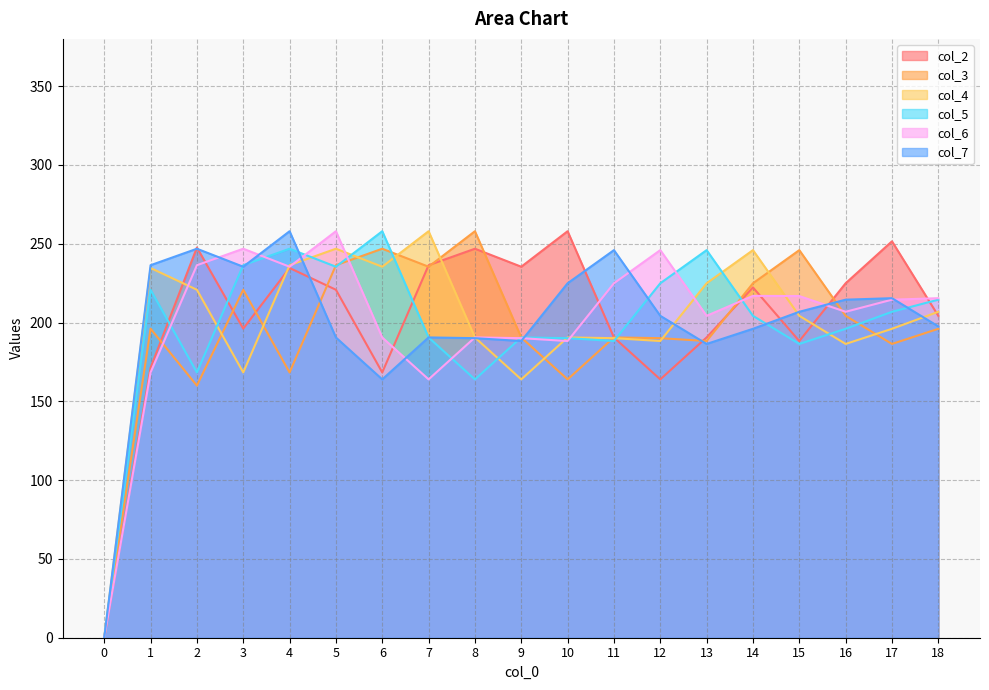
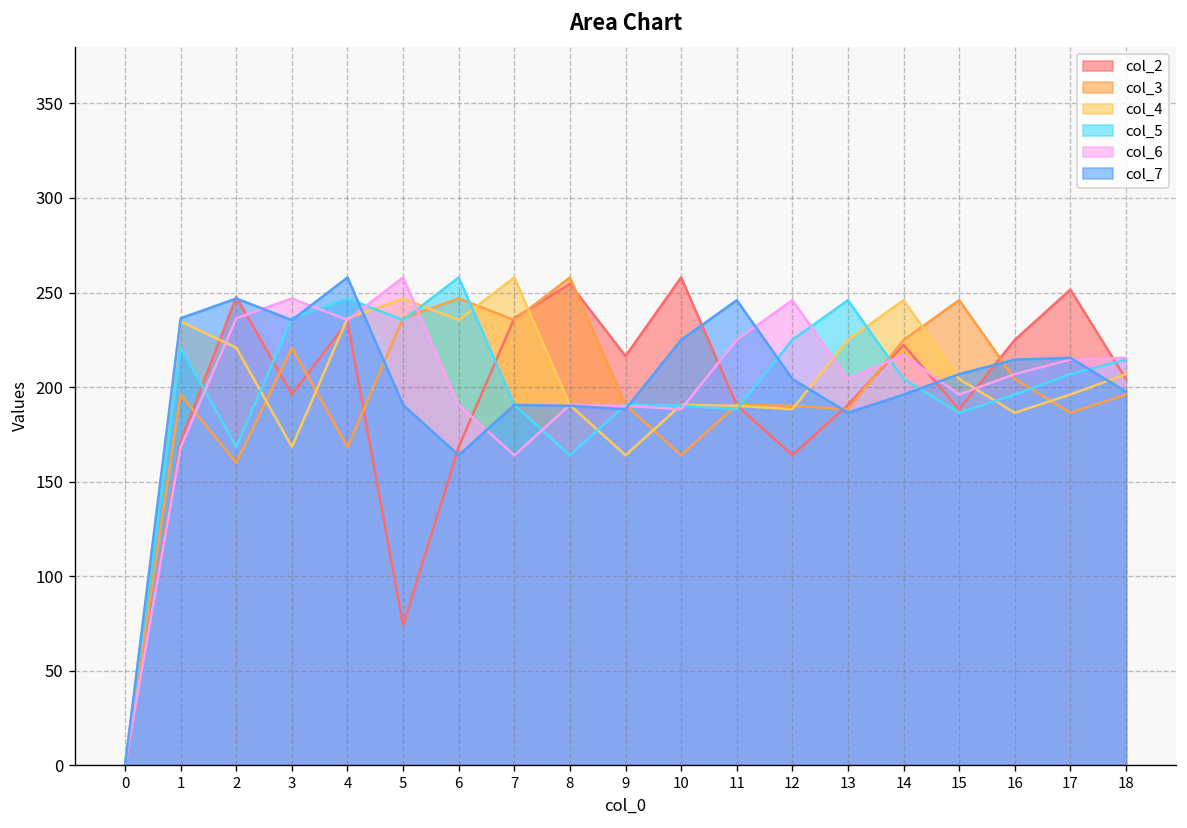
  {
    "col_2": {
      "1": 171,
      "3": 196,
-     "5": 221,
+     "5": 74,
      "6": 168,
-     "8": 247,
-     "9": 235,
+     "8": 255,
+     "9": 216,
      "10": 258,
      "12": 164,
      "13": 191,
      "14": 222,
      "15": 188,
      "16": 225,
      "17": 252,
      "18": 204
    },
    "col_6": {
      "1": 168,
      "2": 236,
      "3": 247,
      "5": 258,
      "6": 191,
      "7": 164,
      "10": 188,
      "11": 225,
      "12": 246,
      "13": 204,
      "14": 217,
-     "15": 217,
+     "15": 196,
      "16": 207
    }
  }
